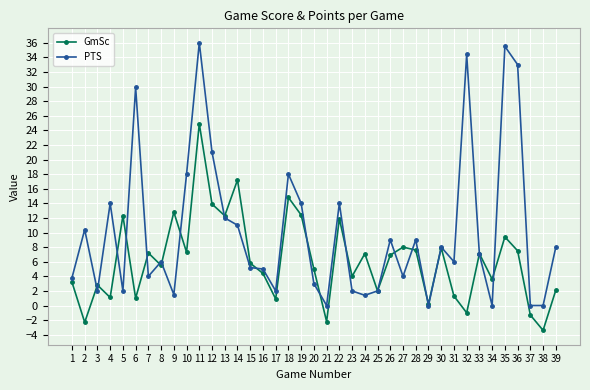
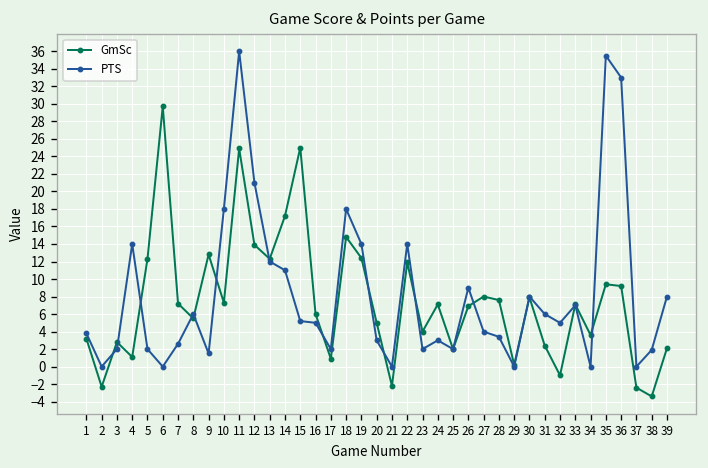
  {
    "GmSc": {
      "1": 3,
      "2": -2,
      "3": 3,
      "4": 1,
      "5": 12,
-     "6": 1,
+     "6": 30,
      "7": 7,
      "8": 6,
      "9": 13,
      "10": 7,
      "11": 25,
      "12": 14,
      "14": 17,
-     "15": 6,
-     "16": 4,
+     "15": 25,
+     "16": 6,
      "17": 1,
      "18": 15,
      "19": 12,
      "20": 5,
      "21": -2,
      "22": 12,
      "23": 4,
      "24": 7,
      "26": 7,
      "27": 8,
      "28": 8,
-     "31": 1,
+     "31": 2,
      "32": -1,
      "34": 4,
      "35": 9,
-     "36": 8,
-     "37": -1,
+     "36": 9,
+     "37": -2,
      "38": -3,
      "39": 2
    },
    "PTS": {
      "1": 4,
-     "2": 10,
+     "2": 0,
      "3": 2,
      "4": 14,
      "5": 2,
-     "6": 30,
-     "7": 4,
+     "6": 0,
+     "7": 3,
      "8": 6,
      "9": 2,
      "10": 18,
      "11": 36,
      "12": 21,
      "14": 11,
      "15": 5,
      "16": 5,
      "17": 2,
      "18": 18,
      "19": 14,
      "20": 3,
      "21": 0,
      "22": 14,
      "23": 2,
-     "24": 1,
+     "24": 3,
      "26": 9,
      "27": 4,
-     "28": 9,
+     "28": 3,
      "31": 6,
-     "32": 34,
+     "32": 5,
      "34": 0,
      "35": 36,
      "36": 33,
      "37": 0,
-     "38": 0,
+     "38": 2,
      "39": 8
    }
  }
